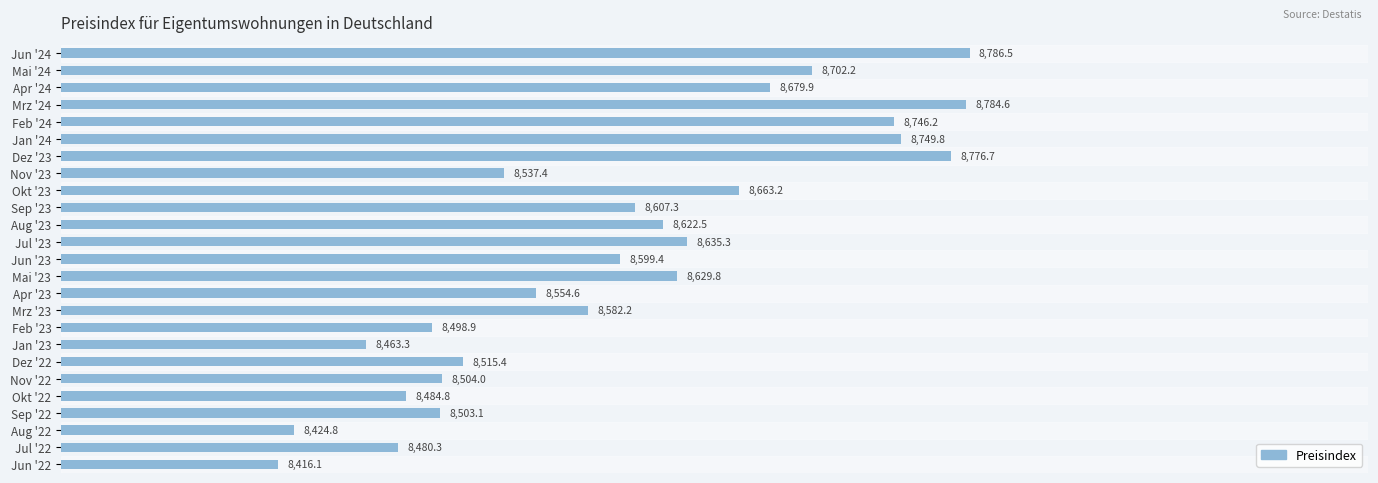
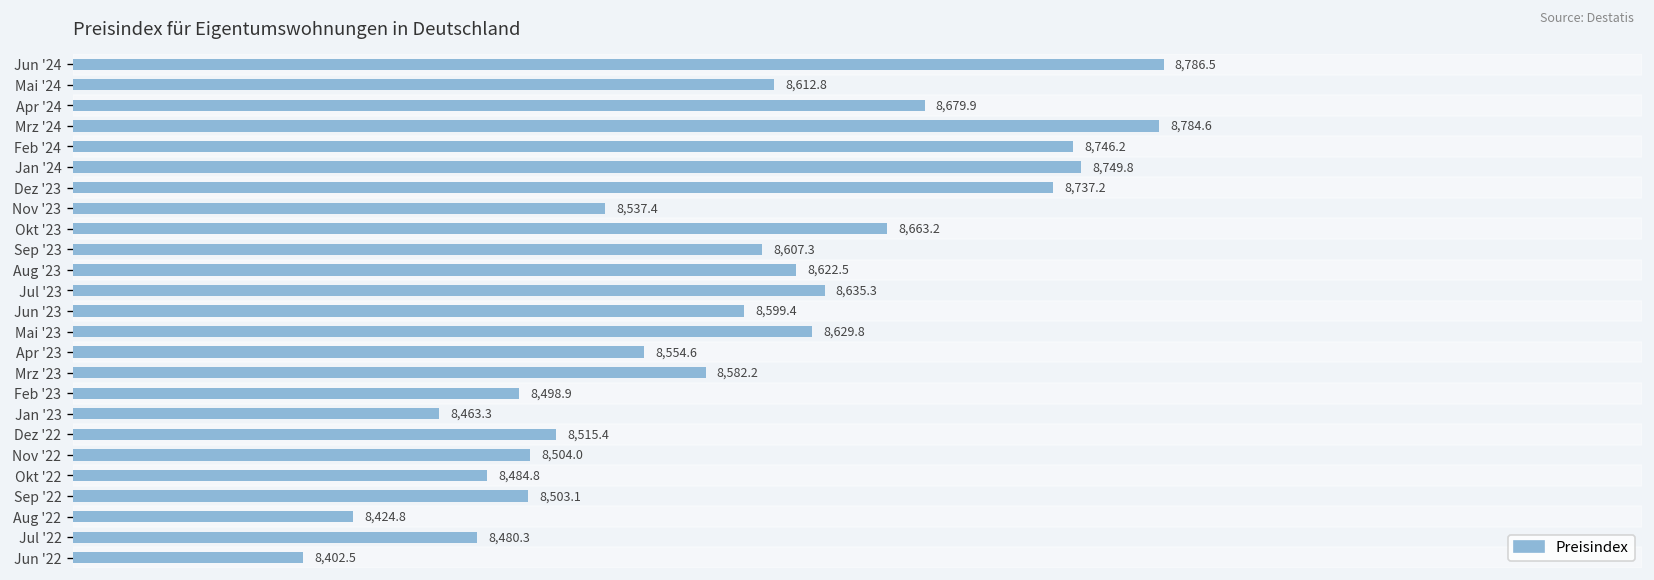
  {
    "Jun '24": "8,786.5",
-   "Mai '24": "8,702.2",
+   "Mai '24": "8,612.8",
    "Apr '24": "8,679.9",
    "Mrz '24": "8,784.6",
    "Feb '24": "8,746.2",
    "Jan '24": "8,749.8",
-   "Dez '23": "8,776.7",
+   "Dez '23": "8,737.2",
    "Nov '23": "8,537.4",
    "Okt '23": "8,663.2",
    "Sep '23": "8,607.3",
    "Aug '23": "8,622.5",
    "Jul '23": "8,635.3",
    "Jun '23": "8,599.4",
    "Mai '23": "8,629.8",
    "Apr '23": "8,554.6",
    "Mrz '23": "8,582.2",
    "Feb '23": "8,498.9",
    "Jan '23": "8,463.3",
    "Dez '22": "8,515.4",
    "Nov '22": "8,504.0",
    "Okt '22": "8,484.8",
    "Sep '22": "8,503.1",
    "Aug '22": "8,424.8",
    "Jul '22": "8,480.3",
-   "Jun '22": "8,416.1"
+   "Jun '22": "8,402.5"
  }
